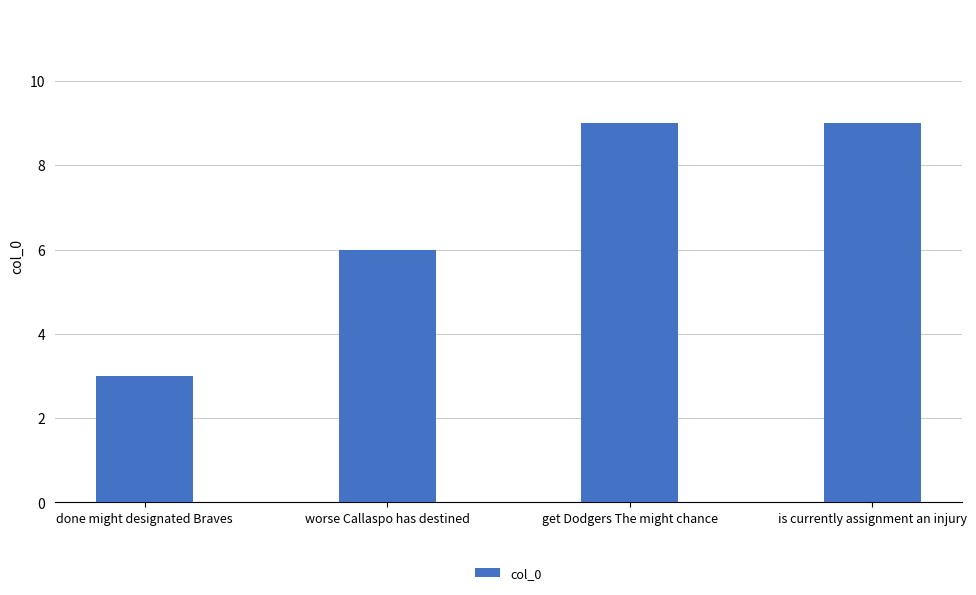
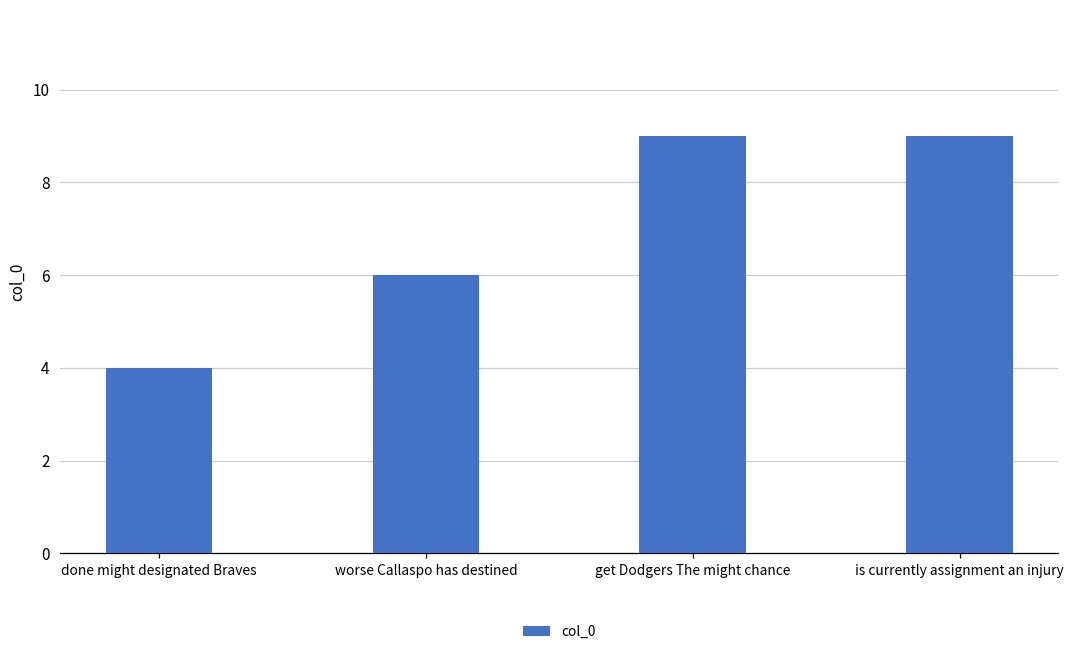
  {
-   "done might designated Braves": 3,
+   "done might designated Braves": 4,
    "worse Callaspo has destined": 6,
    "get Dodgers The might chance": 9,
    "is currently assignment an injury": 9
  }
